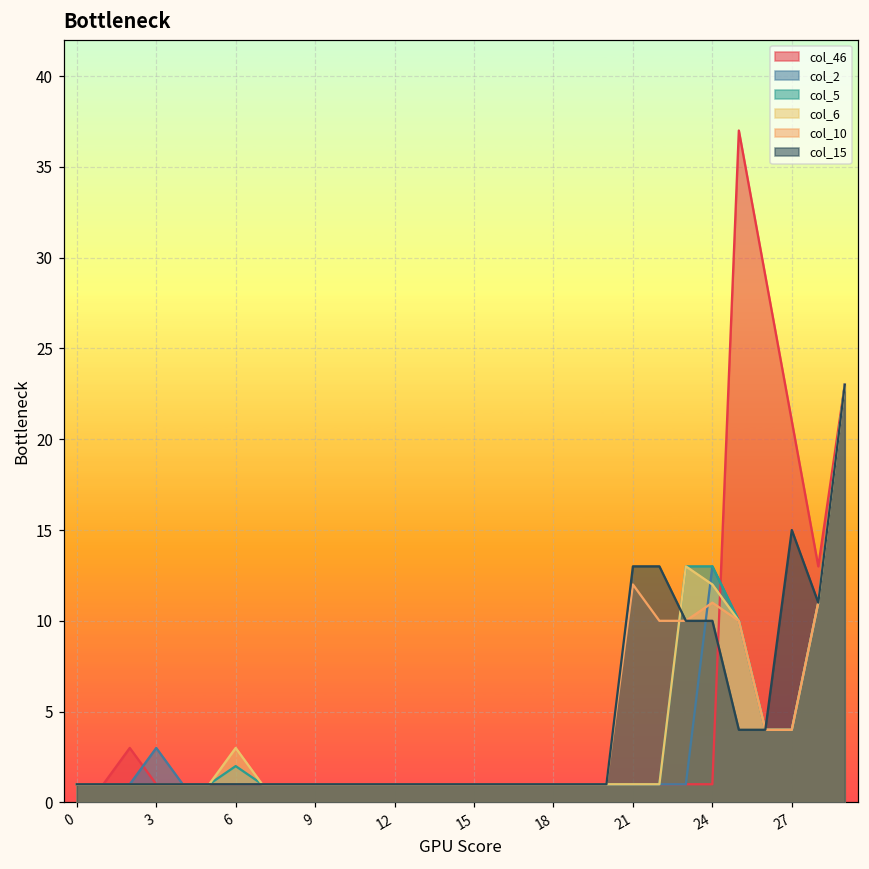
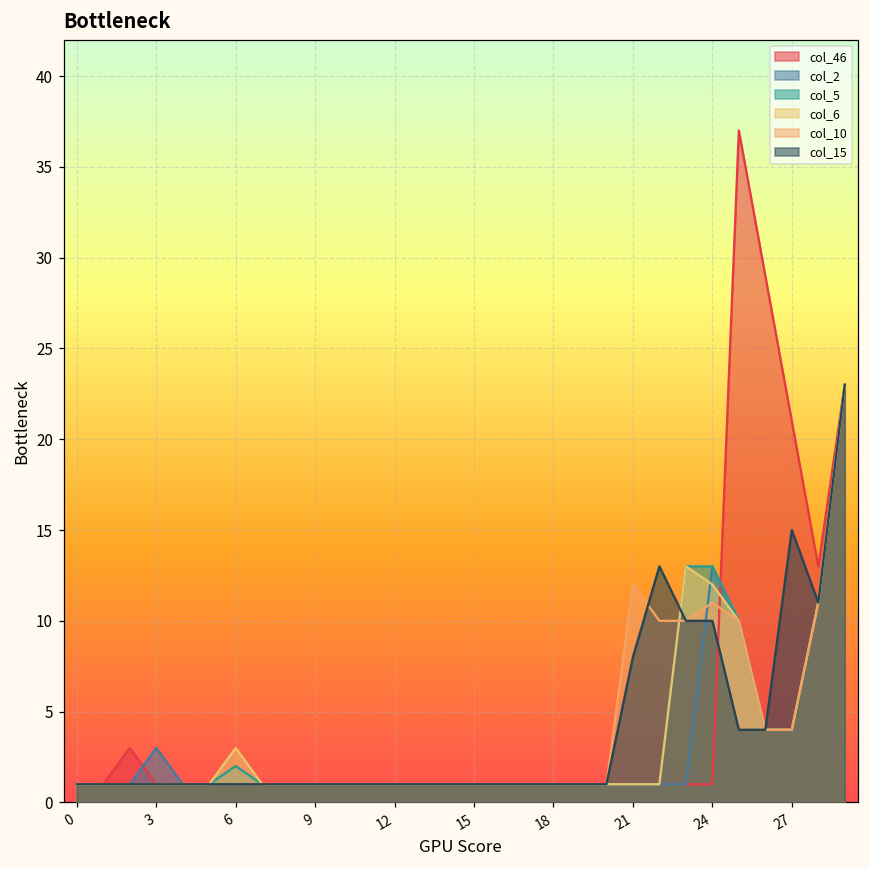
  {
    "col_46": {
      "24": 1,
      "27": 21
    },
    "col_15": {
-     "21": 13,
+     "21": 8,
      "24": 10,
      "27": 15
    }
  }
